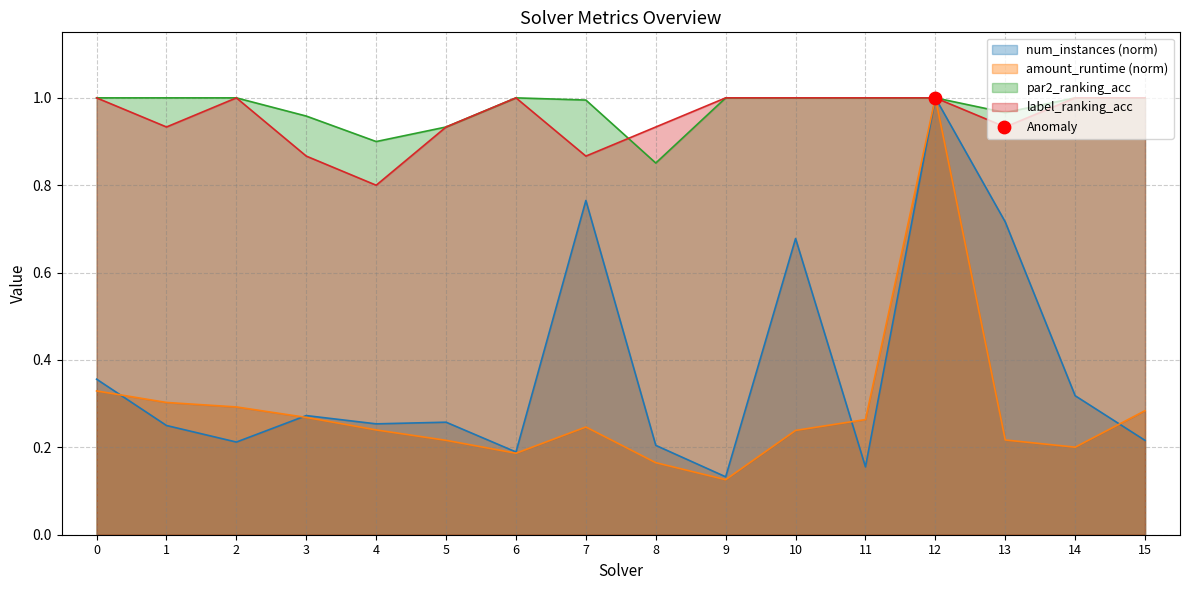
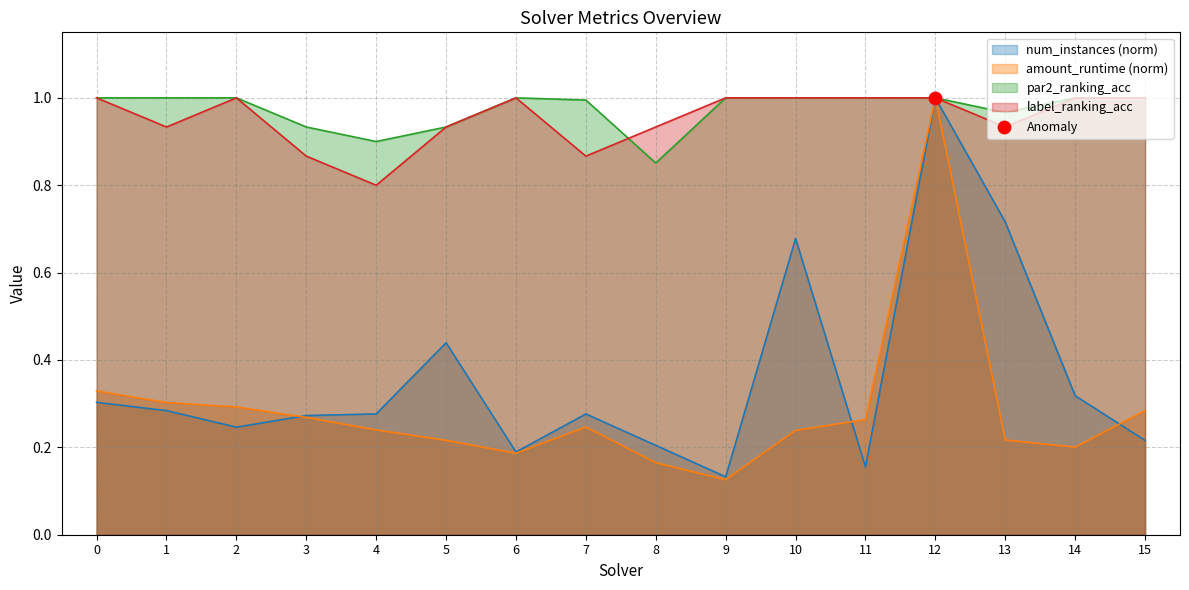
  {
    "num_instances (norm)": {
-     "0": 0.36,
-     "1": 0.25,
-     "2": 0.21,
-     "4": 0.25,
-     "5": 0.26,
-     "7": 0.77,
+     "0": 0.30,
+     "1": 0.28,
+     "2": 0.25,
+     "4": 0.28,
+     "5": 0.44,
+     "7": 0.28,
      "8": 0.20,
      "9": 0.13,
      "10": 0.68,
      "11": 0.16,
      "13": 0.72,
      "14": 0.32,
      "15": 0.22
    },
    "par2_ranking_acc": {
      "1": 1.00,
-     "3": 0.96,
+     "3": 0.93,
      "4": 0.90,
      "7": 0.99,
      "8": 0.85
    }
  }
